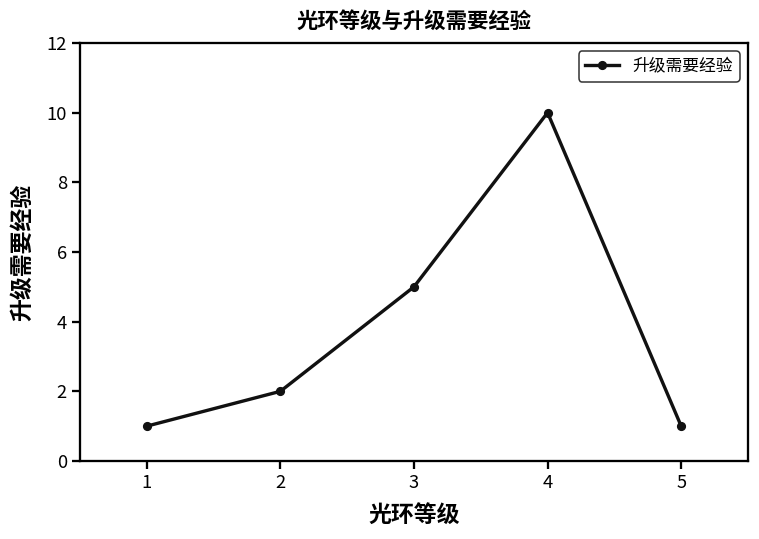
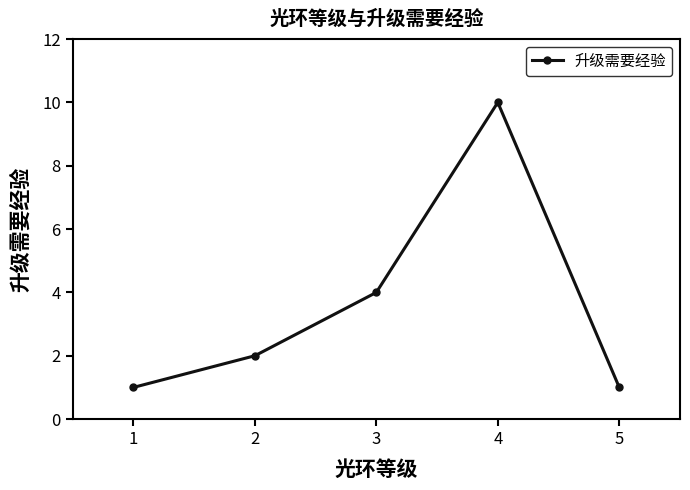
  {
    "1": 1,
    "2": 2,
-   "3": 5,
+   "3": 4,
    "4": 10,
    "5": 1
  }
